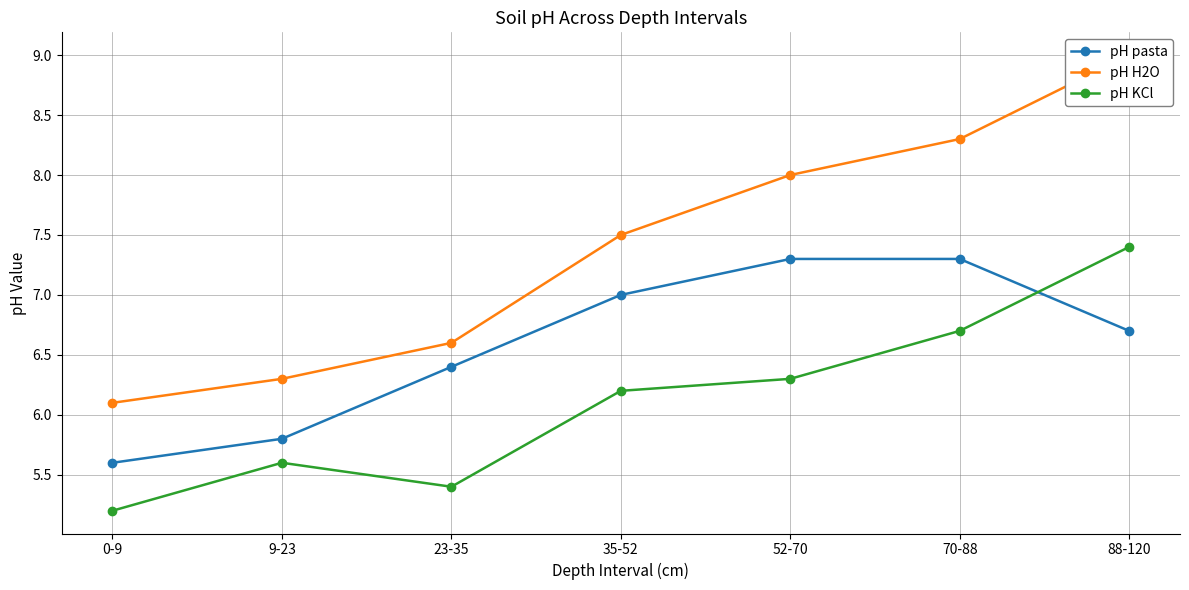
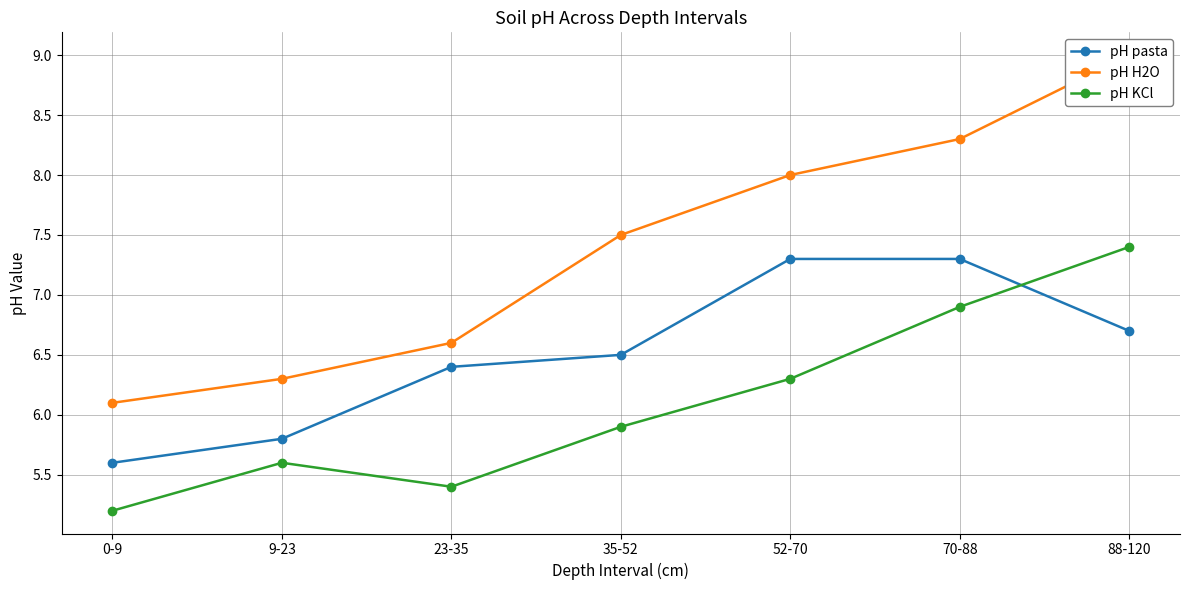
  {
    "pH pasta": {
      "0-9": 5.6,
      "9-23": 5.8,
      "23-35": 6.4,
-     "35-52": 7.0,
+     "35-52": 6.5,
      "52-70": 7.3,
      "70-88": 7.3,
      "88-120": 6.7
    },
    "pH H2O": {
      "0-9": 6.1,
      "9-23": 6.3,
      "23-35": 6.6,
      "35-52": 7.5,
      "52-70": 8.0,
      "70-88": 8.3
    },
    "pH KCl": {
      "0-9": 5.2,
      "9-23": 5.6,
      "23-35": 5.4,
-     "35-52": 6.2,
+     "35-52": 5.9,
      "52-70": 6.3,
-     "70-88": 6.7,
+     "70-88": 6.9,
      "88-120": 7.4
    }
  }
